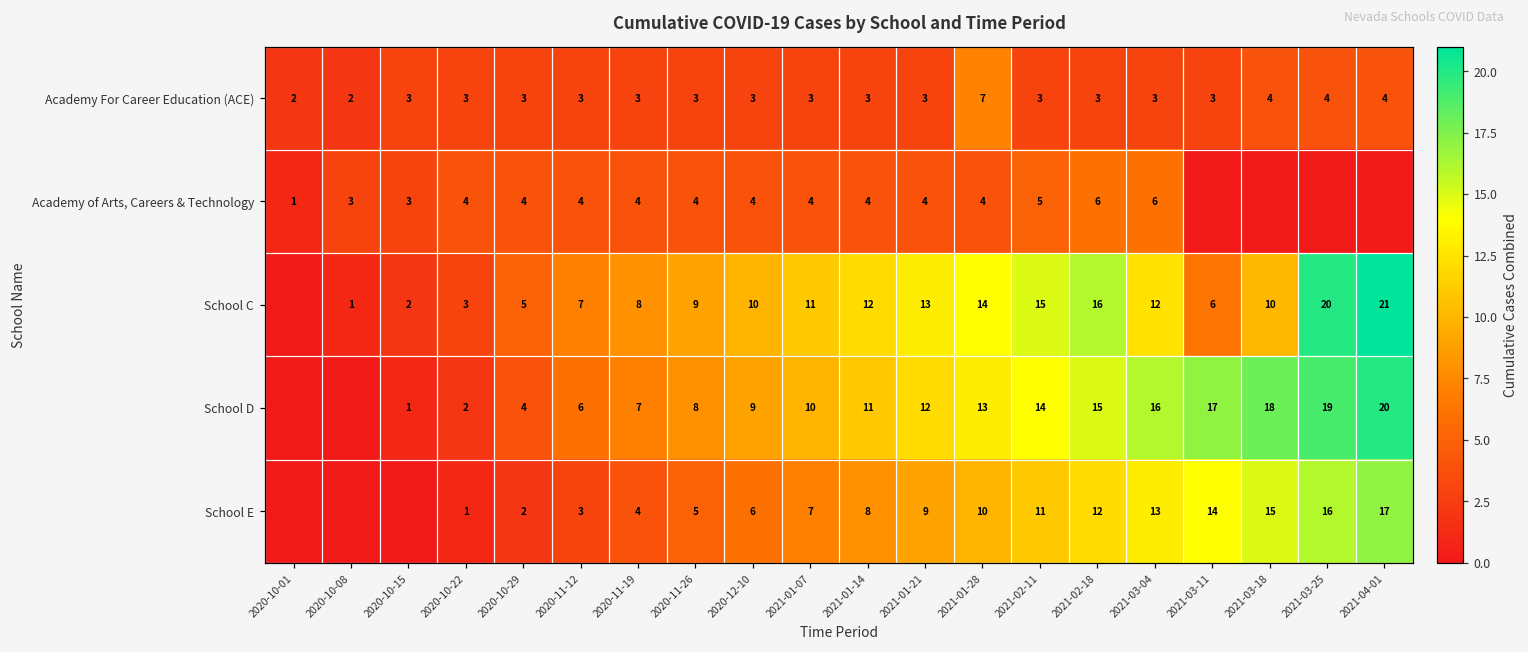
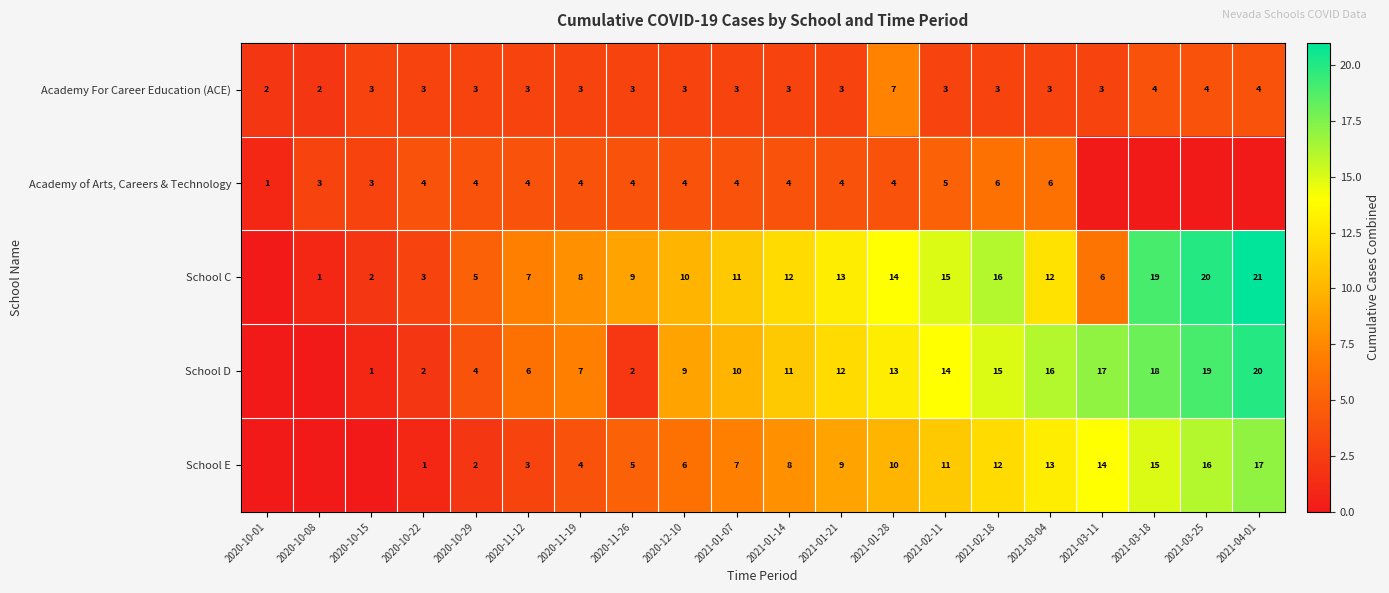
  {
    "Academy For Career Education (ACE)": {
      "2020-10-01": 2,
      "2020-10-08": 2,
      "2020-10-15": 3,
      "2020-10-22": 3,
      "2020-10-29": 3,
      "2020-11-12": 3,
      "2020-11-19": 3,
      "2020-11-26": 3,
      "2020-12-10": 3,
      "2021-01-07": 3,
      "2021-01-14": 3,
      "2021-01-21": 3,
      "2021-01-28": 7,
      "2021-02-11": 3,
      "2021-02-18": 3,
      "2021-03-04": 3,
      "2021-03-11": 3,
      "2021-03-18": 4,
      "2021-03-25": 4,
      "2021-04-01": 4
    },
    "Academy of Arts, Careers & Technology": {
      "2020-10-01": 1,
      "2020-10-08": 3,
      "2020-10-15": 3,
      "2020-10-22": 4,
      "2020-10-29": 4,
      "2020-11-12": 4,
      "2020-11-19": 4,
      "2020-11-26": 4,
      "2020-12-10": 4,
      "2021-01-07": 4,
      "2021-01-14": 4,
      "2021-01-21": 4,
      "2021-01-28": 4,
      "2021-02-11": 5,
      "2021-02-18": 6,
      "2021-03-04": 6
    },
    "School C": {
      "2020-10-08": 1,
      "2020-10-15": 2,
      "2020-10-22": 3,
      "2020-10-29": 5,
      "2020-11-12": 7,
      "2020-11-19": 8,
      "2020-11-26": 9,
      "2020-12-10": 10,
      "2021-01-07": 11,
      "2021-01-14": 12,
      "2021-01-21": 13,
      "2021-01-28": 14,
      "2021-02-11": 15,
      "2021-02-18": 16,
      "2021-03-04": 12,
      "2021-03-11": 6,
-     "2021-03-18": 10,
+     "2021-03-18": 19,
      "2021-03-25": 20,
      "2021-04-01": 21
    },
    "School D": {
      "2020-10-15": 1,
      "2020-10-22": 2,
      "2020-10-29": 4,
      "2020-11-12": 6,
      "2020-11-19": 7,
-     "2020-11-26": 8,
+     "2020-11-26": 2,
      "2020-12-10": 9,
      "2021-01-07": 10,
      "2021-01-14": 11,
      "2021-01-21": 12,
      "2021-01-28": 13,
      "2021-02-11": 14,
      "2021-02-18": 15,
      "2021-03-04": 16,
      "2021-03-11": 17,
      "2021-03-18": 18,
      "2021-03-25": 19,
      "2021-04-01": 20
    },
    "School E": {
      "2020-10-22": 1,
      "2020-10-29": 2,
      "2020-11-12": 3,
      "2020-11-19": 4,
      "2020-11-26": 5,
      "2020-12-10": 6,
      "2021-01-07": 7,
      "2021-01-14": 8,
      "2021-01-21": 9,
      "2021-01-28": 10,
      "2021-02-11": 11,
      "2021-02-18": 12,
      "2021-03-04": 13,
      "2021-03-11": 14,
      "2021-03-18": 15,
      "2021-03-25": 16,
      "2021-04-01": 17
    }
  }
